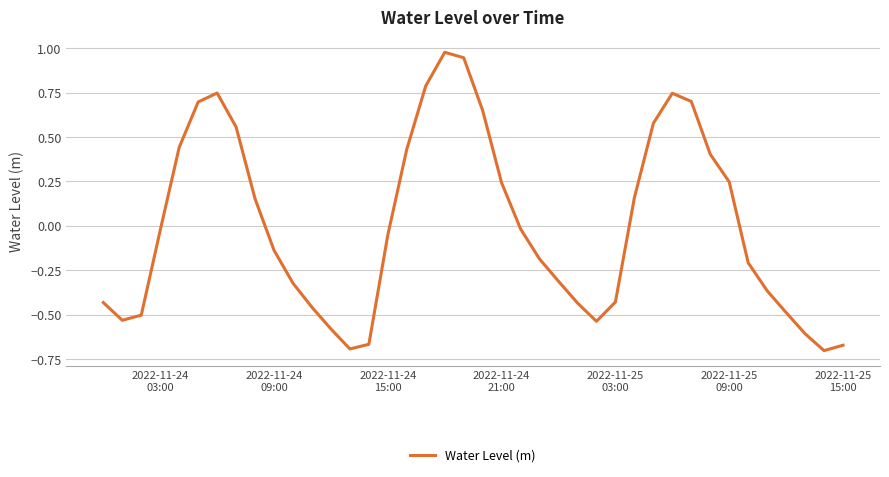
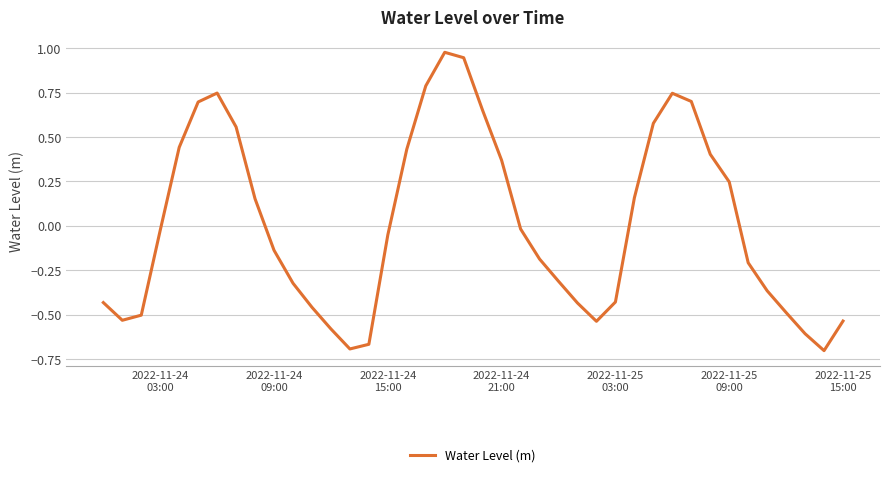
  {
    "2022-11-24 03:00": -0.02,
    "2022-11-24 09:00": -0.14,
    "2022-11-24 15:00": -0.05,
-   "2022-11-24 21:00": 0.24,
+   "2022-11-24 21:00": 0.37,
    "2022-11-25 03:00": -0.43,
    "2022-11-25 09:00": 0.25,
-   "2022-11-25 15:00": -0.67
+   "2022-11-25 15:00": -0.54
  }
